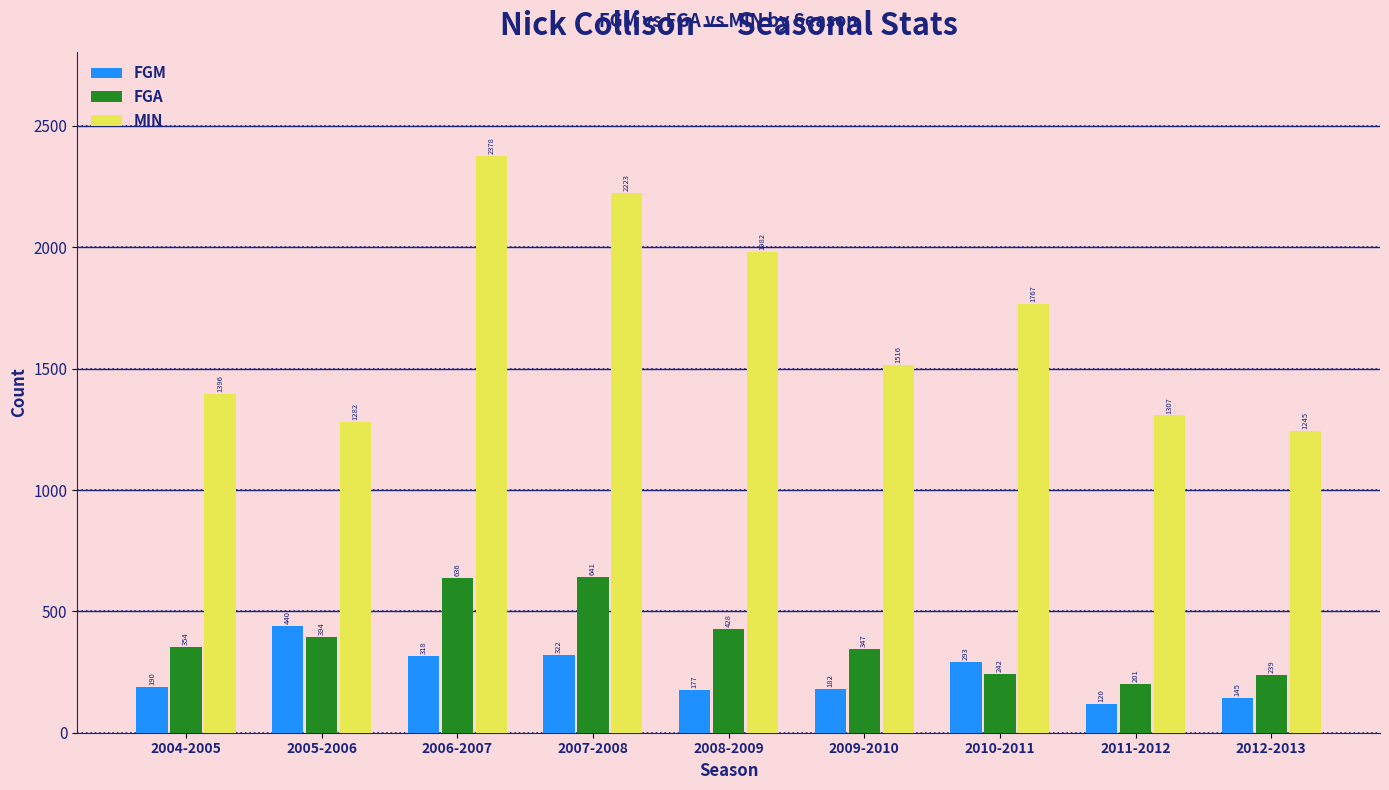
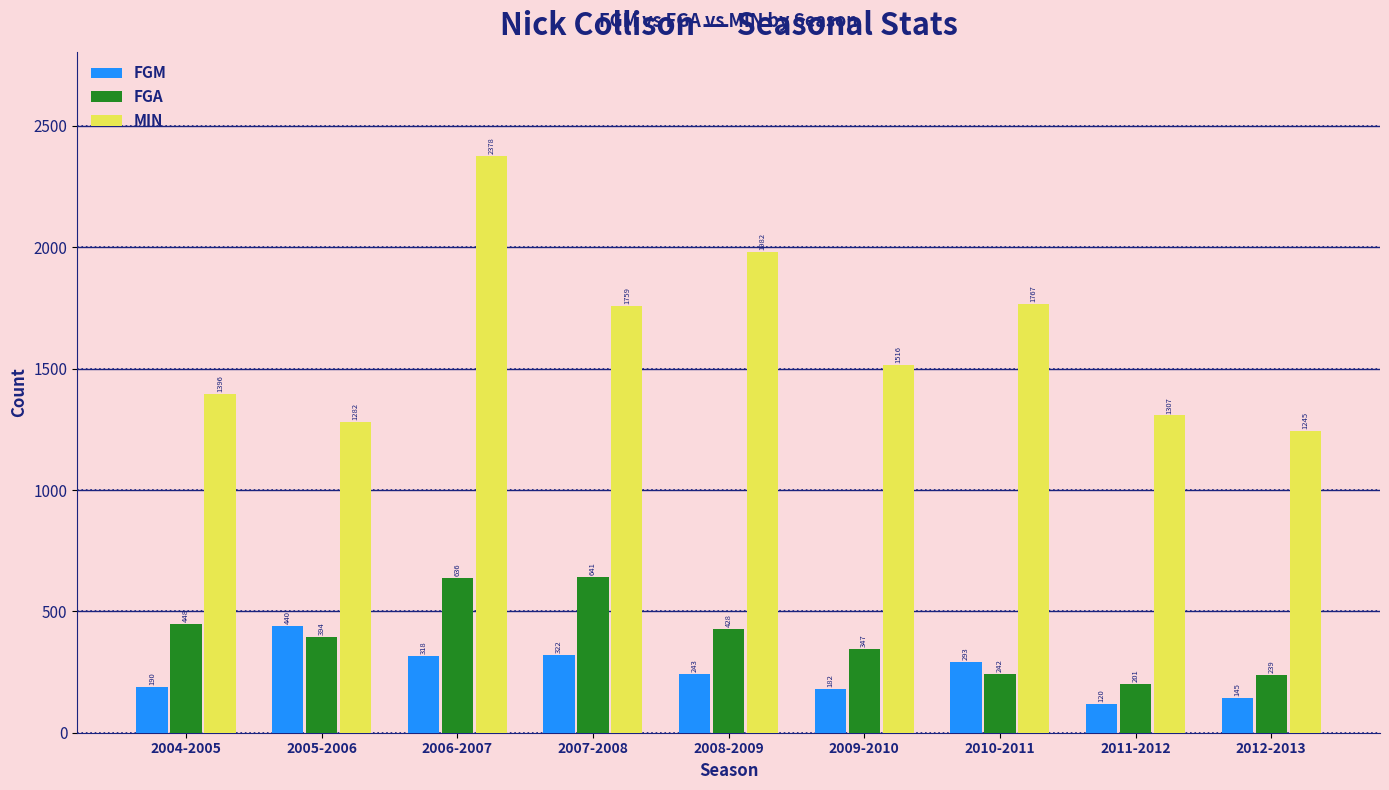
  {
    "FGM": {
      "2004-2005": 190,
      "2005-2006": 440,
      "2006-2007": 318,
      "2007-2008": 322,
-     "2008-2009": 177,
+     "2008-2009": 243,
      "2009-2010": 182,
      "2010-2011": 293,
      "2011-2012": 120,
      "2012-2013": 145
    },
    "FGA": {
-     "2004-2005": 354,
+     "2004-2005": 448,
      "2005-2006": 394,
      "2006-2007": 636,
      "2007-2008": 641,
      "2008-2009": 428,
      "2009-2010": 347,
      "2010-2011": 242,
      "2011-2012": 201,
      "2012-2013": 239
    },
    "MIN": {
      "2004-2005": 1396,
      "2005-2006": 1282,
      "2006-2007": 2378,
-     "2007-2008": 2223,
+     "2007-2008": 1759,
      "2008-2009": 1982,
      "2009-2010": 1516,
      "2010-2011": 1767,
      "2011-2012": 1307,
      "2012-2013": 1245
    }
  }
